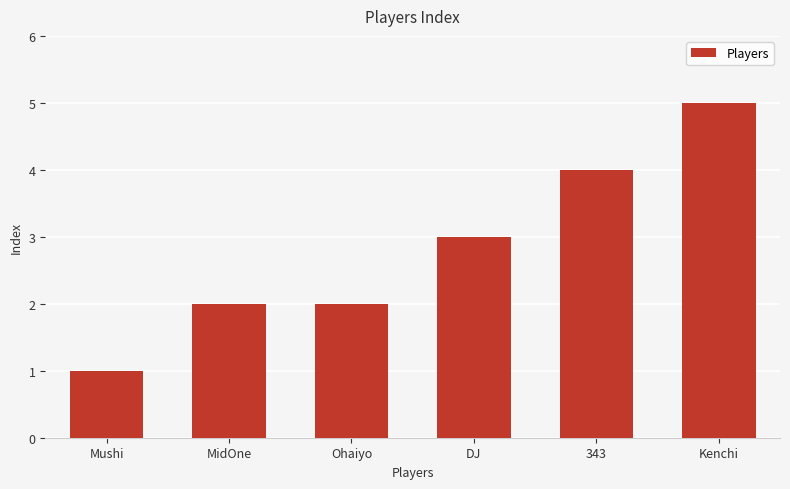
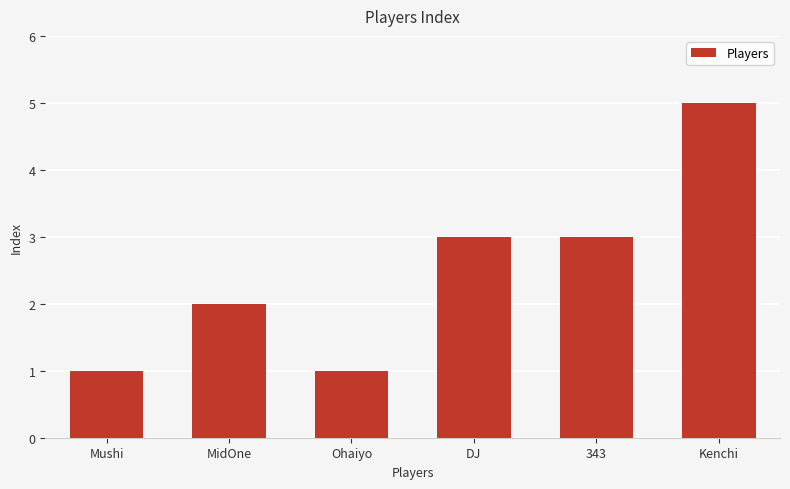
  {
    "Mushi": 1,
    "MidOne": 2,
-   "Ohaiyo": 2,
+   "Ohaiyo": 1,
    "DJ": 3,
-   "343": 4,
+   "343": 3,
    "Kenchi": 5
  }
